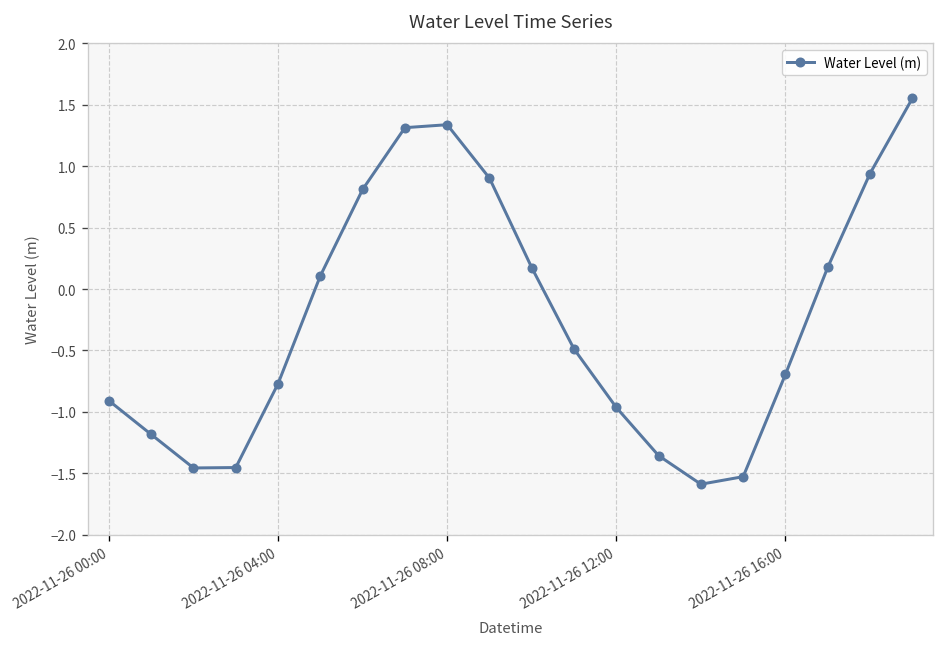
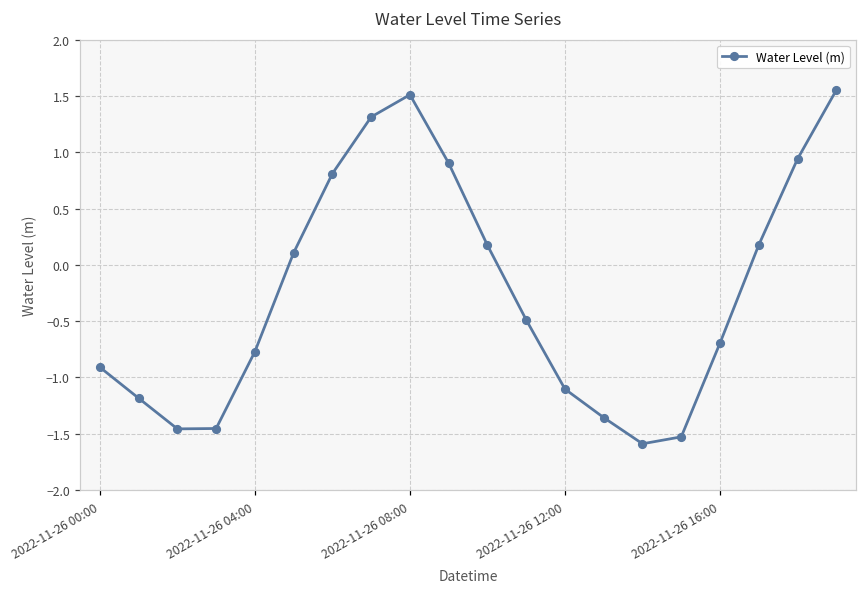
  {
    "2022-11-26 00:00": -0.91,
    "2022-11-26 04:00": -0.77,
-   "2022-11-26 08:00": 1.34,
-   "2022-11-26 12:00": -0.96,
+   "2022-11-26 08:00": 1.51,
+   "2022-11-26 12:00": -1.10,
    "2022-11-26 16:00": -0.69
  }
